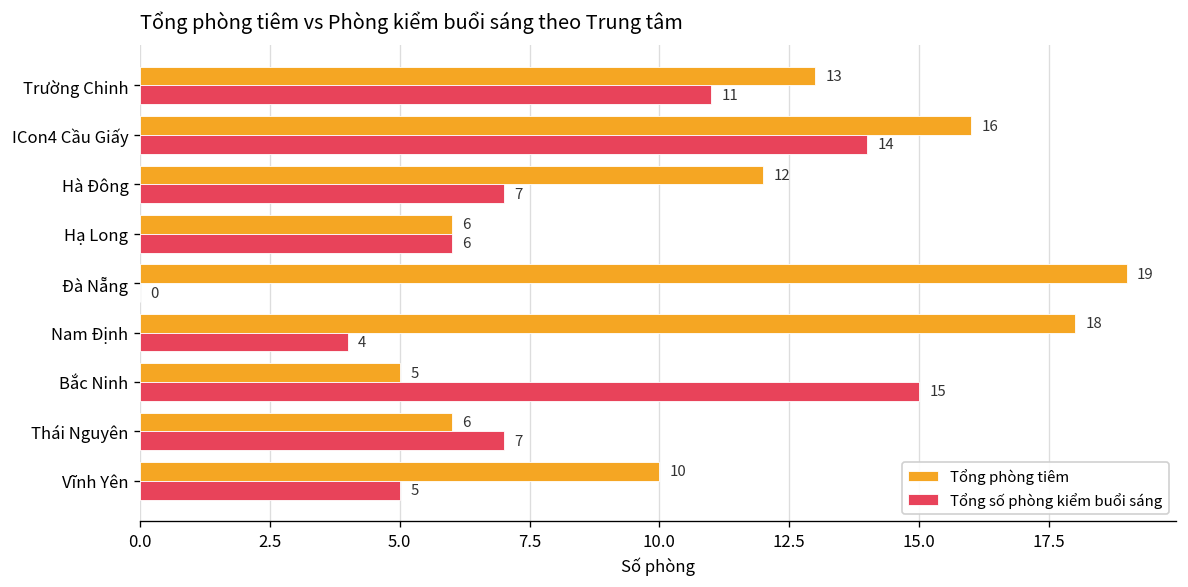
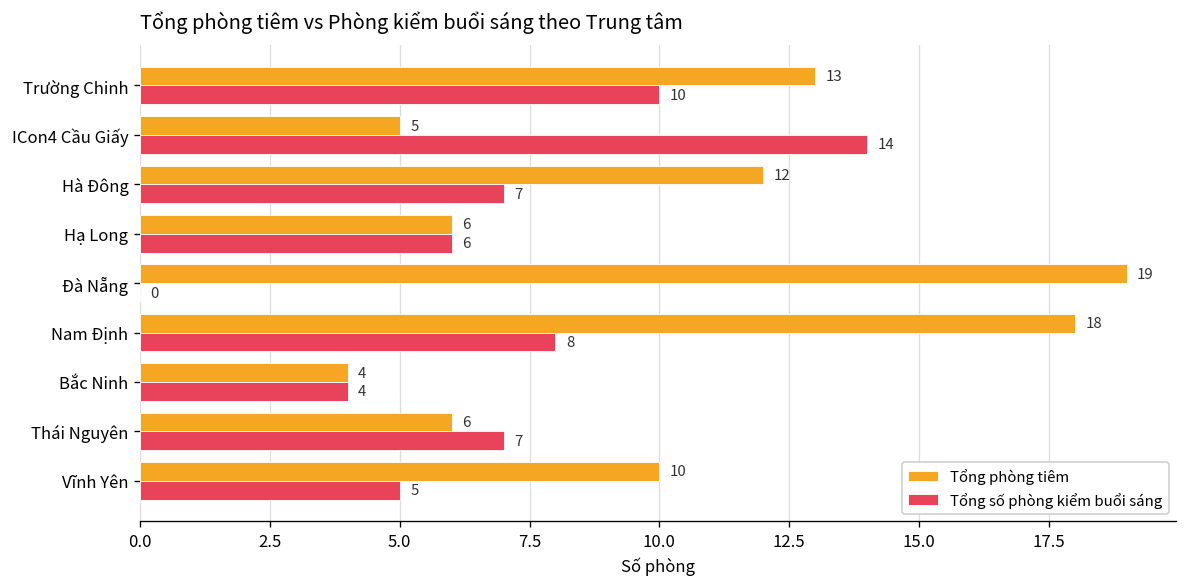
  {
    "Tổng phòng tiêm": {
      "Trường Chinh": 13,
-     "ICon4 Cầu Giấy": 16,
+     "ICon4 Cầu Giấy": 5,
      "Hà Đông": 12,
      "Hạ Long": 6,
      "Đà Nẵng": 19,
      "Nam Định": 18,
-     "Bắc Ninh": 5,
+     "Bắc Ninh": 4,
      "Thái Nguyên": 6,
      "Vĩnh Yên": 10
    },
    "Tổng số phòng kiểm buổi sáng": {
-     "Trường Chinh": 11,
+     "Trường Chinh": 10,
      "ICon4 Cầu Giấy": 14,
      "Hà Đông": 7,
      "Hạ Long": 6,
      "Đà Nẵng": 0,
-     "Nam Định": 4,
-     "Bắc Ninh": 15,
+     "Nam Định": 8,
+     "Bắc Ninh": 4,
      "Thái Nguyên": 7,
      "Vĩnh Yên": 5
    }
  }
